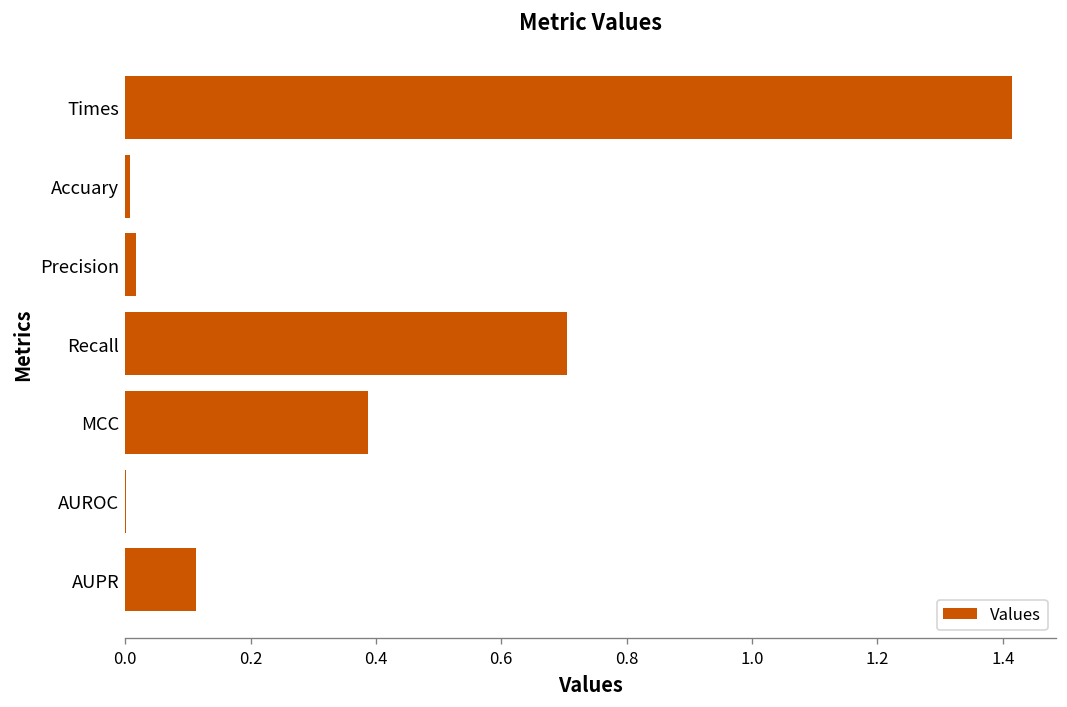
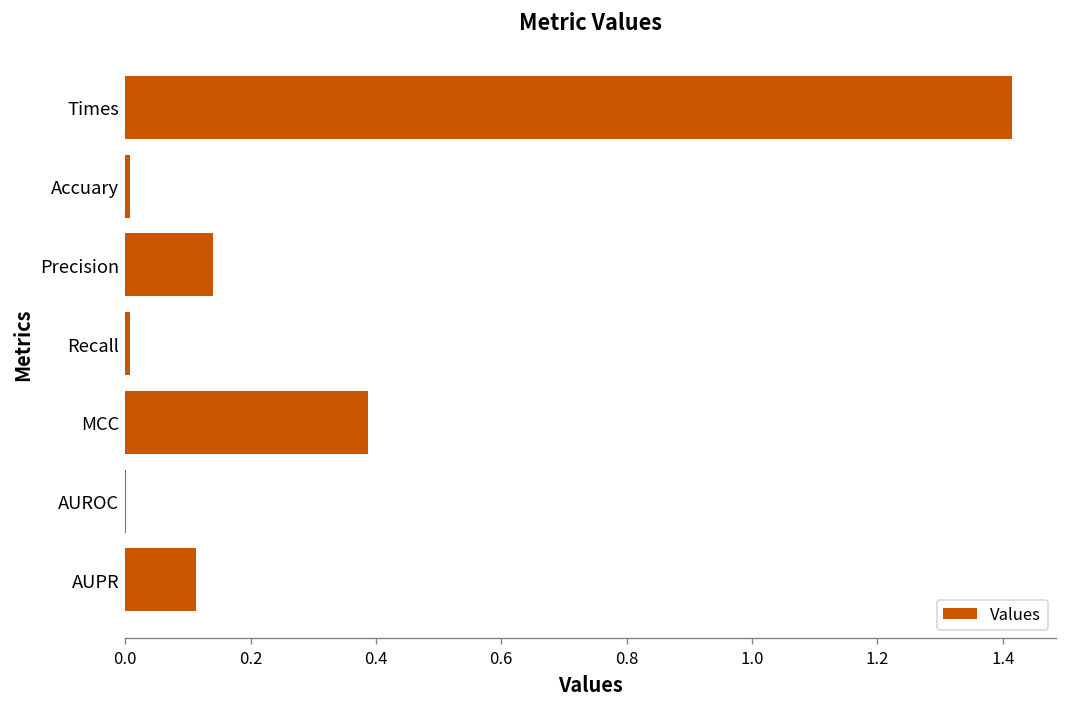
  {
    "Times": 1.41,
    "Accuary": 0.01,
-   "Precision": 0.02,
-   "Recall": 0.70,
+   "Precision": 0.14,
+   "Recall": 0.01,
    "MCC": 0.39,
    "AUPR": 0.11
  }
